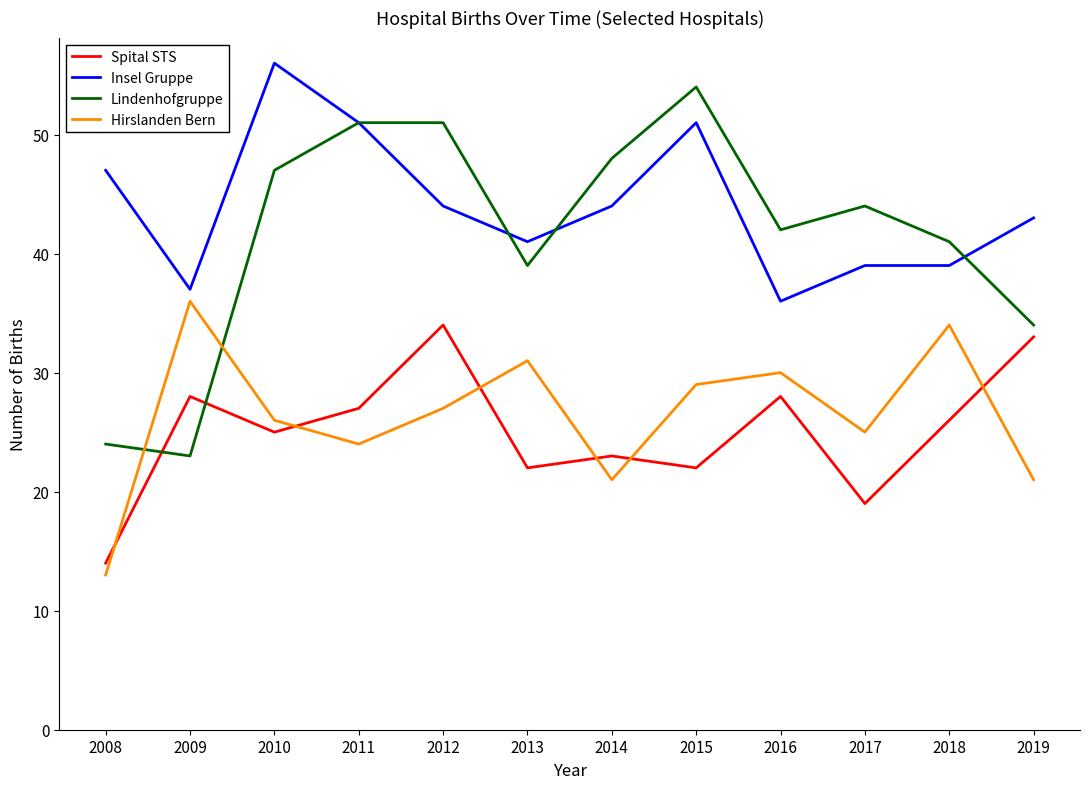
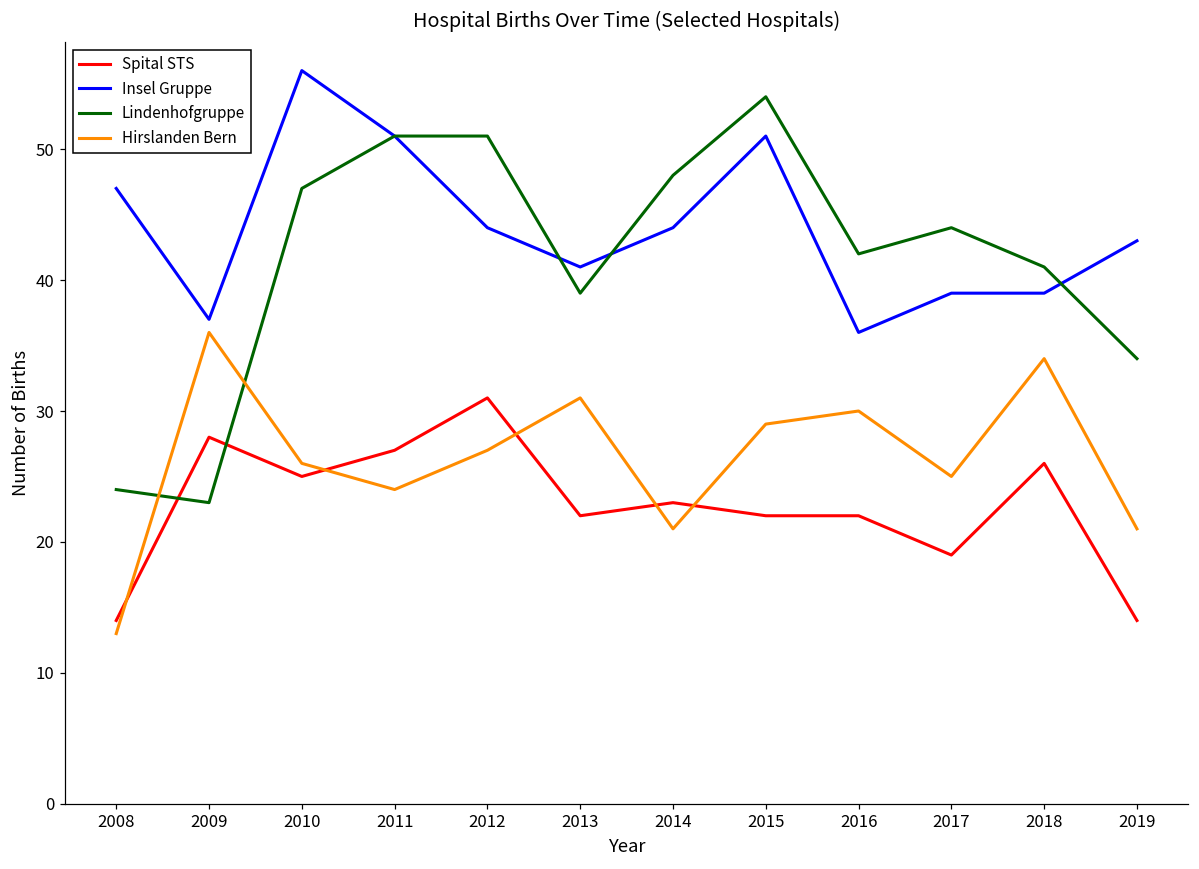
  {
    "Spital STS": {
      "2008": 14,
      "2009": 28,
      "2010": 25,
      "2011": 27,
-     "2012": 34,
+     "2012": 31,
      "2013": 22,
      "2014": 23,
      "2015": 22,
-     "2016": 28,
+     "2016": 22,
      "2017": 19,
      "2018": 26,
-     "2019": 33
+     "2019": 14
    },
    "Insel Gruppe": {
      "2008": 47,
      "2009": 37,
      "2010": 56,
      "2012": 44,
      "2013": 41,
      "2014": 44,
      "2015": 51,
      "2016": 36,
      "2017": 39,
      "2018": 39,
      "2019": 43
    },
    "Lindenhofgruppe": {
      "2008": 24,
      "2009": 23,
      "2010": 47,
      "2012": 51,
      "2013": 39,
      "2014": 48,
      "2015": 54,
      "2016": 42,
      "2017": 44,
      "2018": 41,
      "2019": 34
    },
    "Hirslanden Bern": {
      "2008": 13,
      "2009": 36,
      "2010": 26,
      "2011": 24,
      "2012": 27,
      "2013": 31,
      "2014": 21,
      "2015": 29,
      "2016": 30,
      "2017": 25,
      "2018": 34,
      "2019": 21
    }
  }
